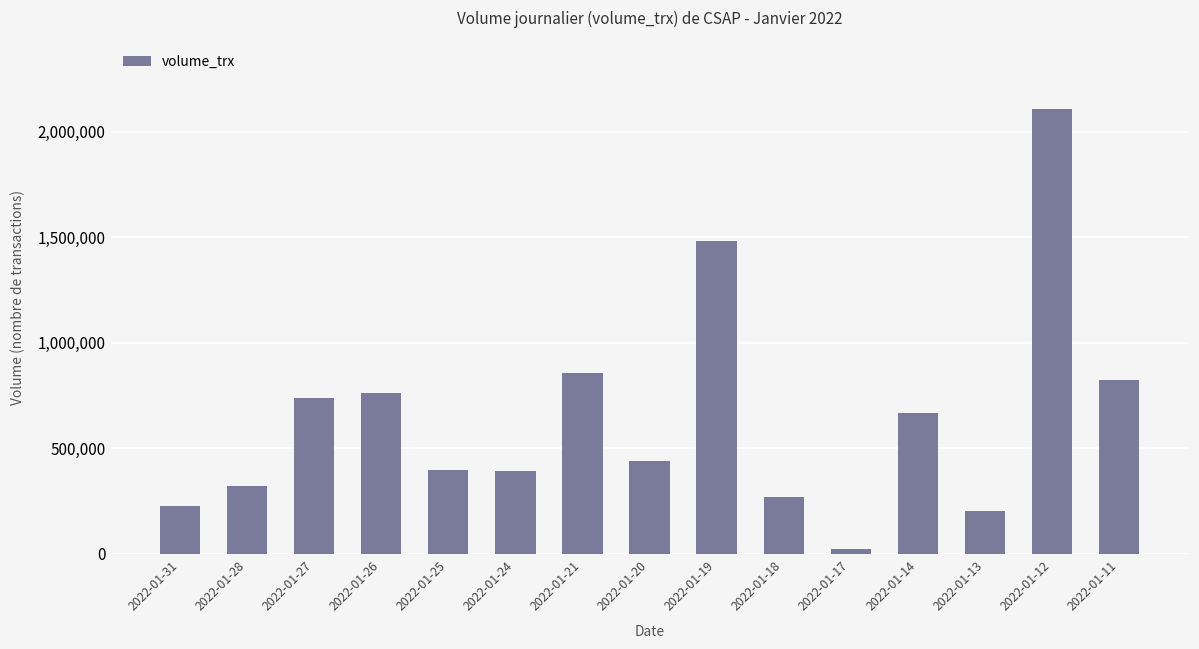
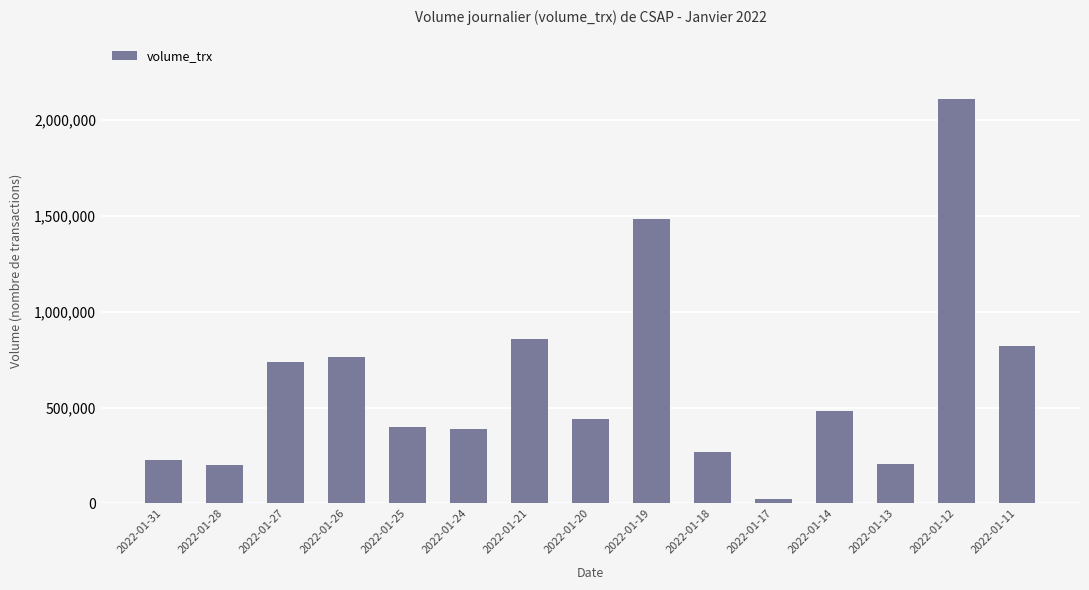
  {
    "2022-01-31": "230,000",
-   "2022-01-28": "320,000",
+   "2022-01-28": "200,000",
    "2022-01-27": "740,000",
    "2022-01-26": "760,000",
    "2022-01-25": "400,000",
    "2022-01-24": "390,000",
    "2022-01-21": "860,000",
    "2022-01-20": "440,000",
    "2022-01-19": "1,480,000",
    "2022-01-18": "270,000",
    "2022-01-17": "20,000",
-   "2022-01-14": "670,000",
+   "2022-01-14": "480,000",
    "2022-01-13": "200,000",
    "2022-01-12": "2,110,000",
    "2022-01-11": "820,000"
  }
